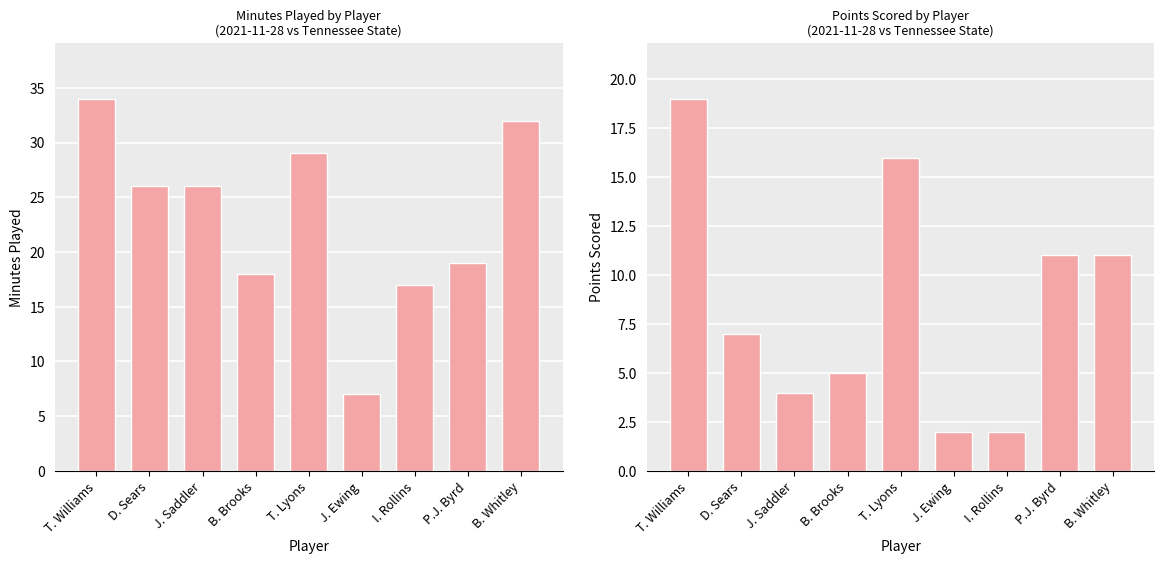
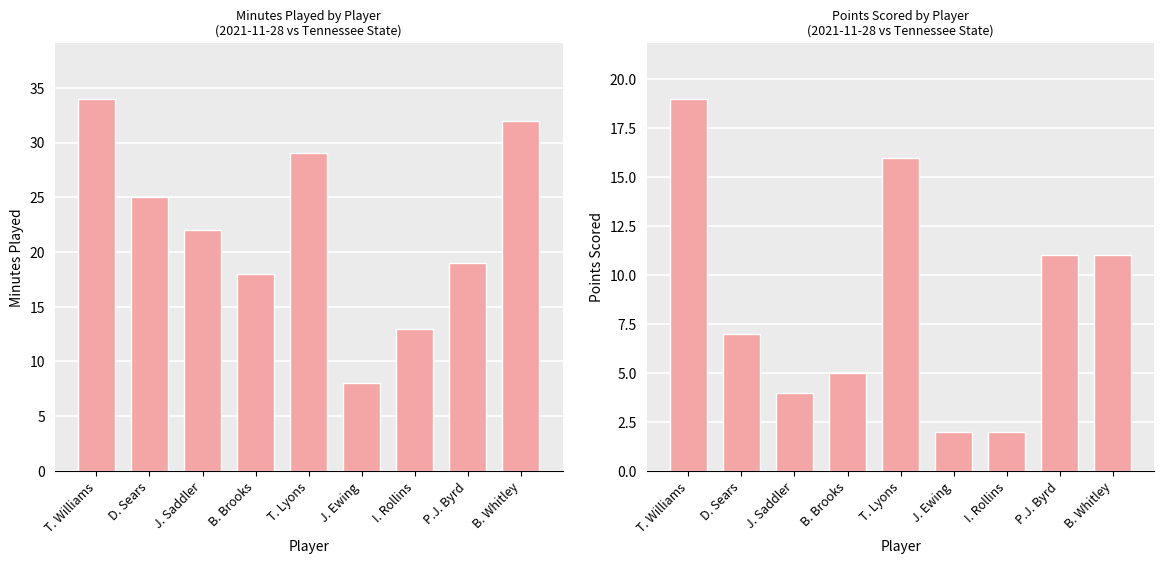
  {
    "Minutes Played by Player (2021-11-28 vs Tennessee State)": {
      "T. Williams": 34,
-     "D. Sears": 26,
-     "J. Saddler": 26,
+     "D. Sears": 25,
+     "J. Saddler": 22,
      "B. Brooks": 18,
      "T. Lyons": 29,
-     "J. Ewing": 7,
-     "I. Rollins": 17,
+     "J. Ewing": 8,
+     "I. Rollins": 13,
      "P.J. Byrd": 19,
      "B. Whitley": 32
    },
    "Points Scored by Player (2021-11-28 vs Tennessee State)": {
      "T. Williams": 19.0,
      "D. Sears": 7.0,
      "J. Saddler": 4.0,
      "B. Brooks": 5.0,
      "T. Lyons": 16.0,
      "J. Ewing": 2.0,
      "I. Rollins": 2.0,
      "P.J. Byrd": 11.0,
      "B. Whitley": 11.0
    }
  }
